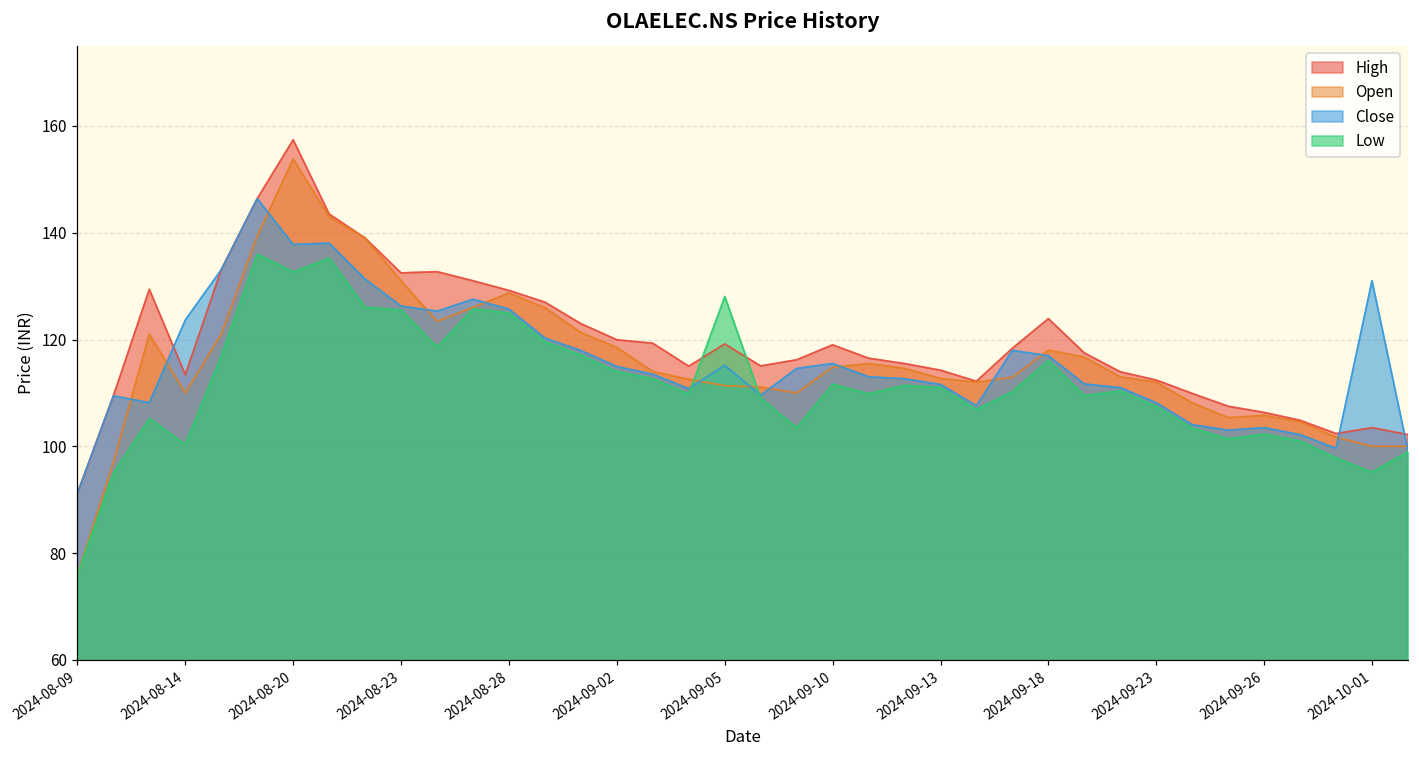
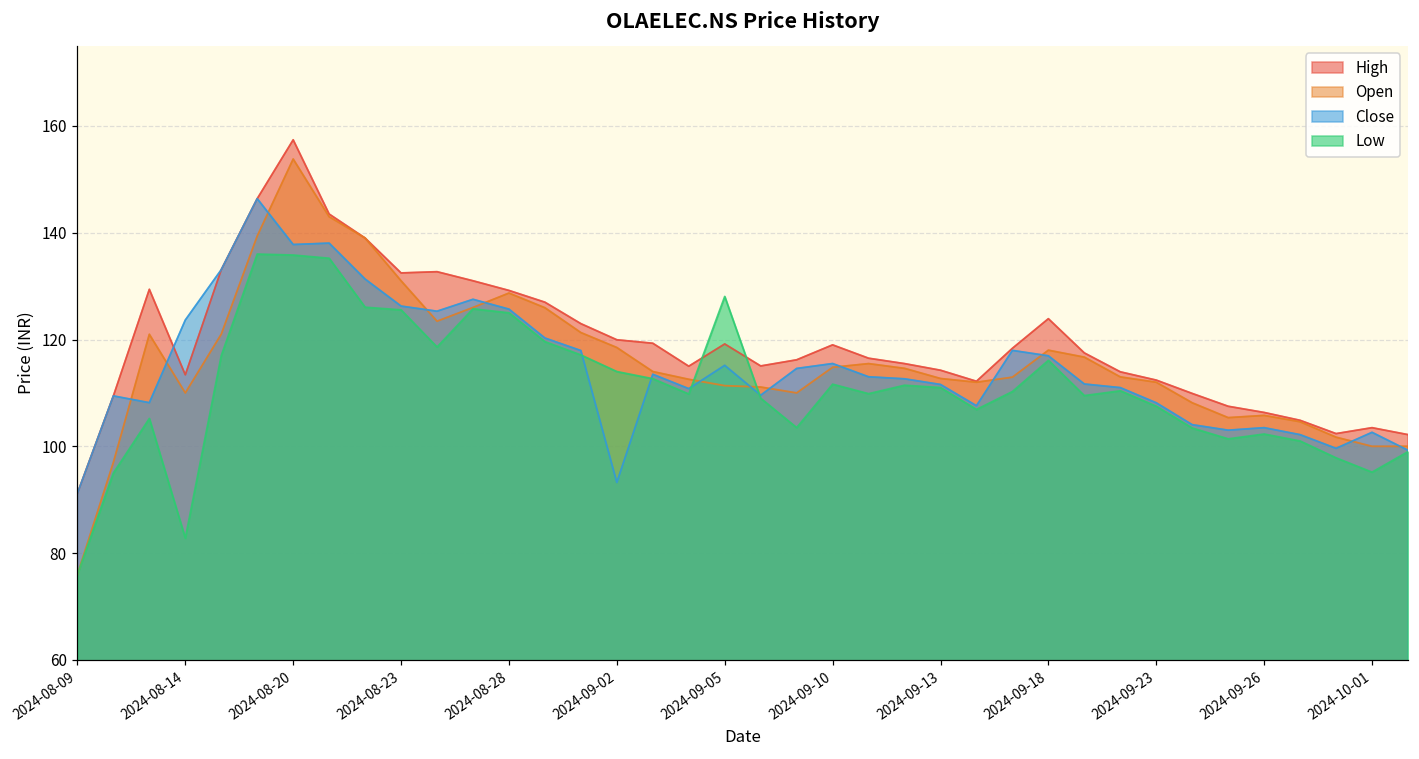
  {
    "Close": {
      "2024-08-14": 124,
      "2024-08-20": 138,
      "2024-08-23": 126,
      "2024-08-28": 126,
-     "2024-09-02": 115,
+     "2024-09-02": 93,
      "2024-09-05": 115,
      "2024-09-10": 116,
      "2024-09-13": 112,
      "2024-09-18": 117,
      "2024-09-23": 108,
      "2024-09-26": 103,
-     "2024-10-01": 131
+     "2024-10-01": 103
    },
    "Low": {
-     "2024-08-14": 100,
-     "2024-08-20": 133,
+     "2024-08-14": 83,
+     "2024-08-20": 136,
      "2024-08-23": 126,
      "2024-08-28": 125,
      "2024-09-02": 114,
      "2024-09-05": 128,
      "2024-09-10": 112,
      "2024-09-13": 111,
      "2024-09-18": 116,
      "2024-09-23": 108,
      "2024-09-26": 102,
      "2024-10-01": 95
    }
  }
